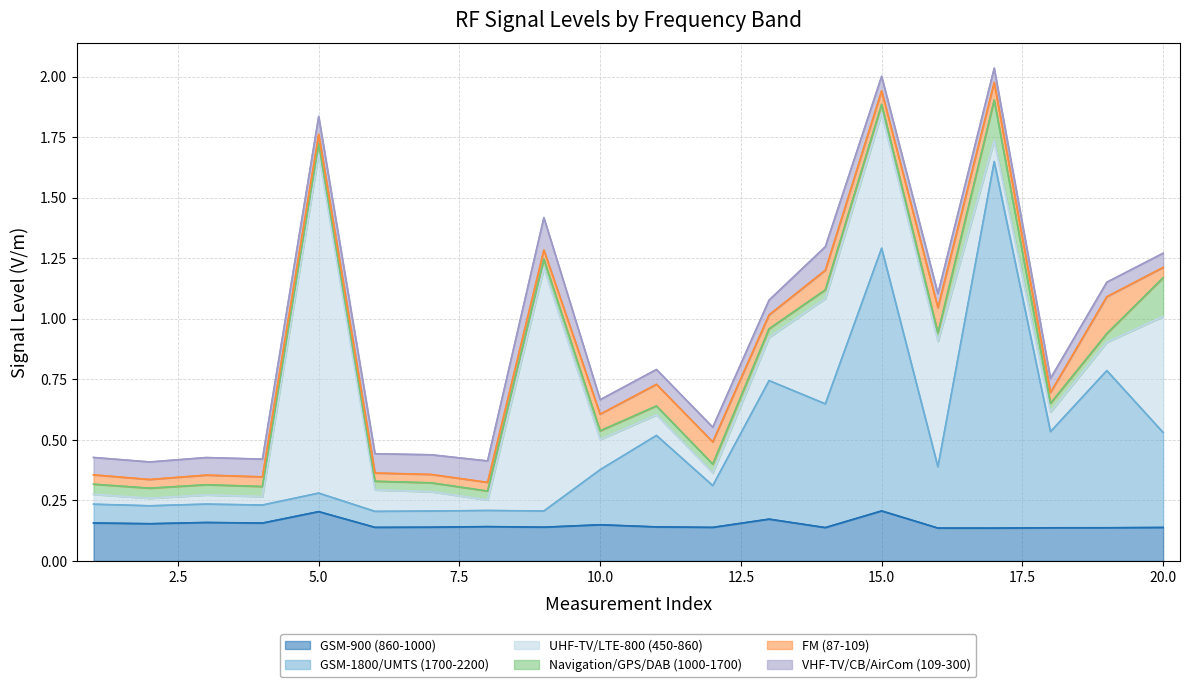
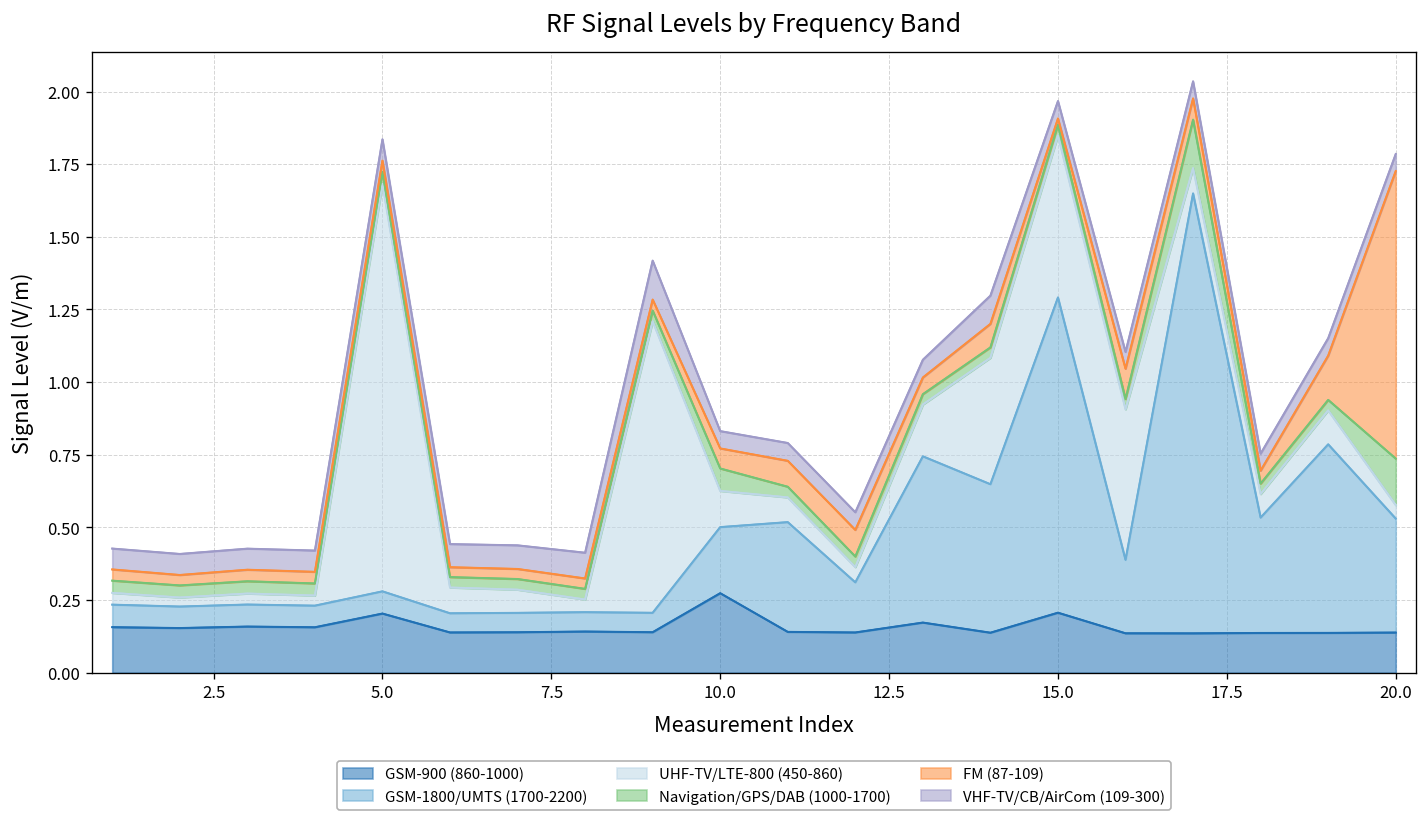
  {
    "GSM-900 (860-1000)": {
      "5.0": 0.20,
-     "10.0": 0.15,
+     "10.0": 0.27,
      "15.0": 0.21,
      "20.0": 0.14
    },
    "UHF-TV/LTE-800 (450-860)": {
      "5.0": 1.40,
      "10.0": 0.12,
      "15.0": 0.56,
-     "20.0": 0.48
+     "20.0": 0.05
    },
    "Navigation/GPS/DAB (1000-1700)": {
      "5.0": 0.04,
-     "10.0": 0.04,
+     "10.0": 0.08,
      "15.0": 0.04,
      "20.0": 0.16
    },
    "FM (87-109)": {
      "5.0": 0.04,
      "10.0": 0.07,
-     "15.0": 0.06,
-     "20.0": 0.04
+     "15.0": 0.02,
+     "20.0": 0.99
    }
  }
